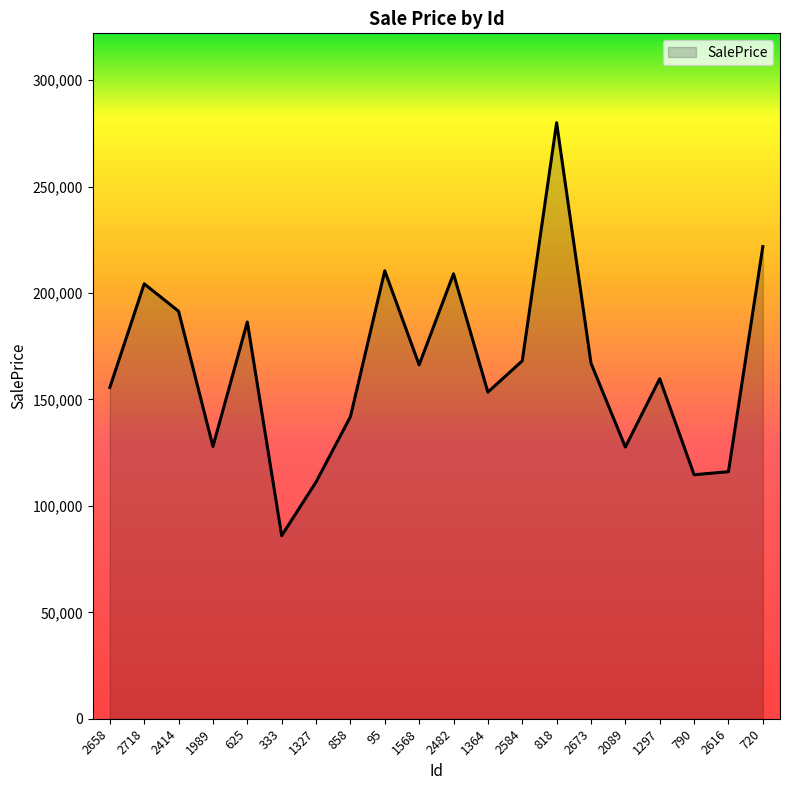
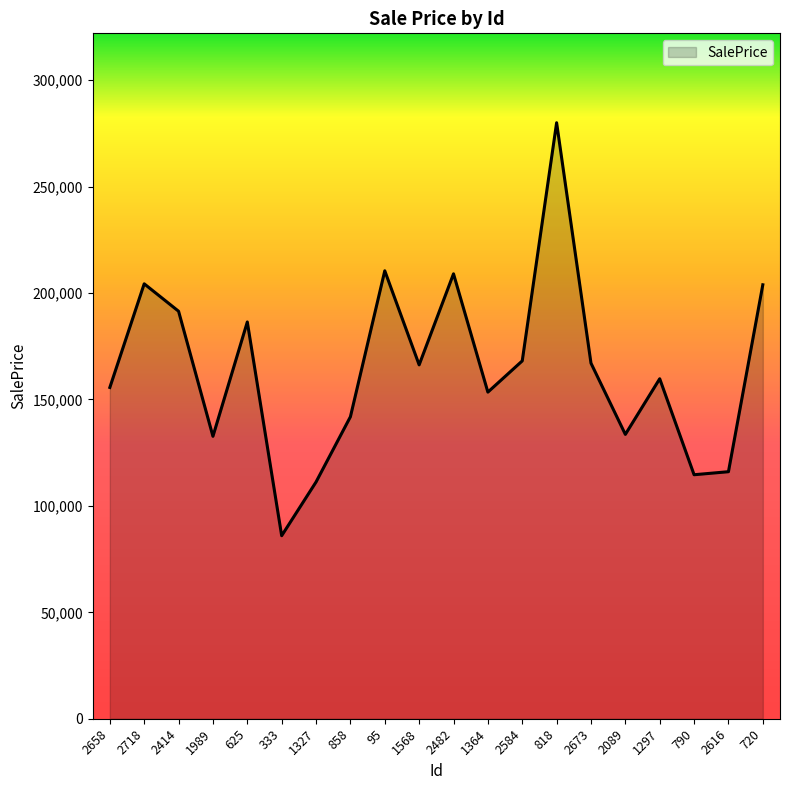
  {
    "2658": "156,000",
    "2718": "204,000",
    "2414": "191,000",
-   "1989": "128,000",
+   "1989": "133,000",
    "625": "186,000",
    "333": "86,000",
    "1327": "111,000",
    "858": "142,000",
    "95": "210,000",
    "1568": "166,000",
    "2482": "209,000",
    "1364": "153,000",
    "2584": "168,000",
    "818": "280,000",
    "2673": "167,000",
-   "2089": "128,000",
+   "2089": "134,000",
    "1297": "160,000",
    "790": "115,000",
    "2616": "116,000",
-   "720": "222,000"
+   "720": "204,000"
  }
